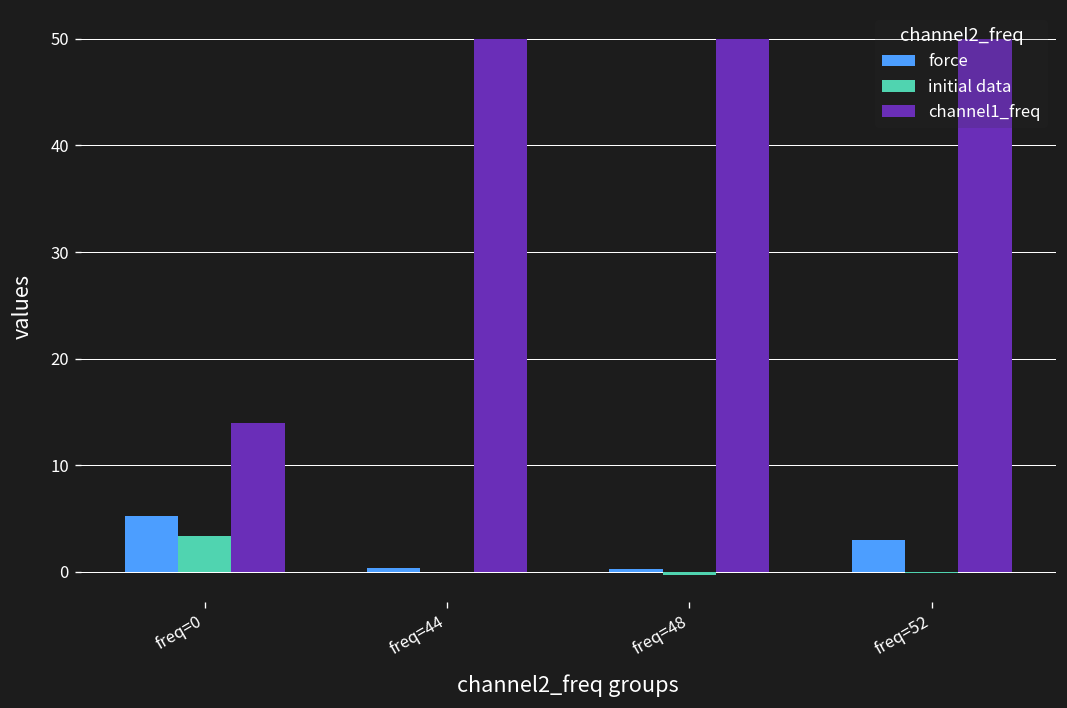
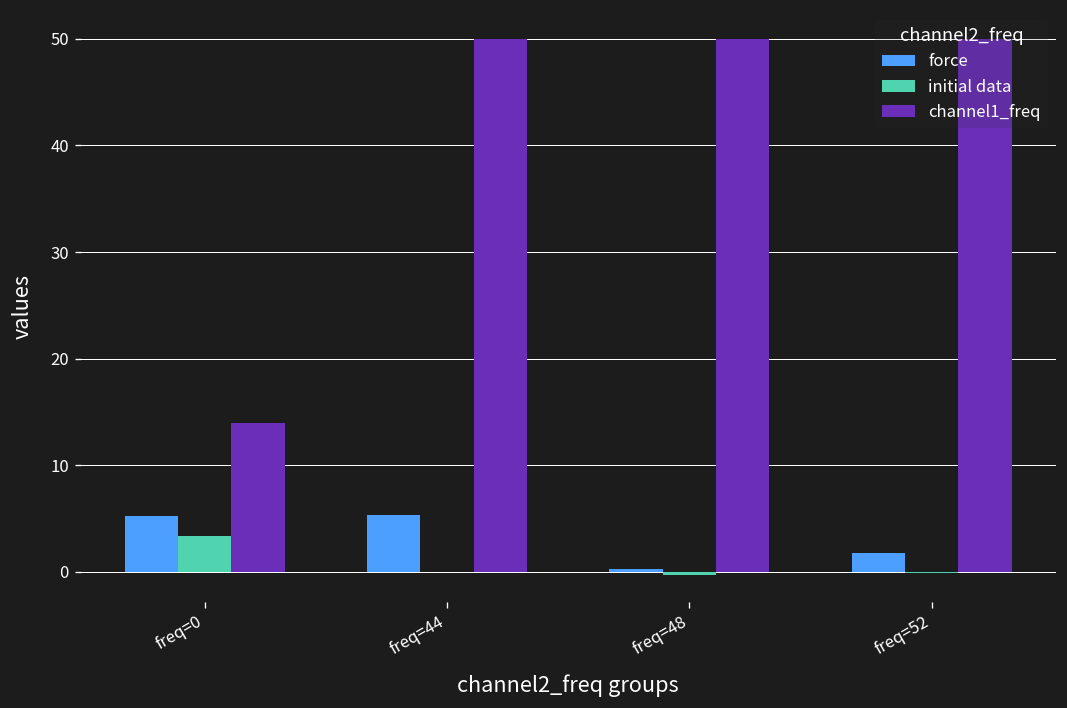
  {
    "force": {
      "freq=0": 5,
-     "freq=44": 0,
-     "freq=52": 3
+     "freq=44": 5,
+     "freq=52": 2
    },
    "initial data": {
      "freq=0": 3,
      "freq=44": 0,
      "freq=48": 0
    },
    "channel1_freq": {
      "freq=0": 14,
      "freq=44": 50,
      "freq=48": 50
    }
  }
